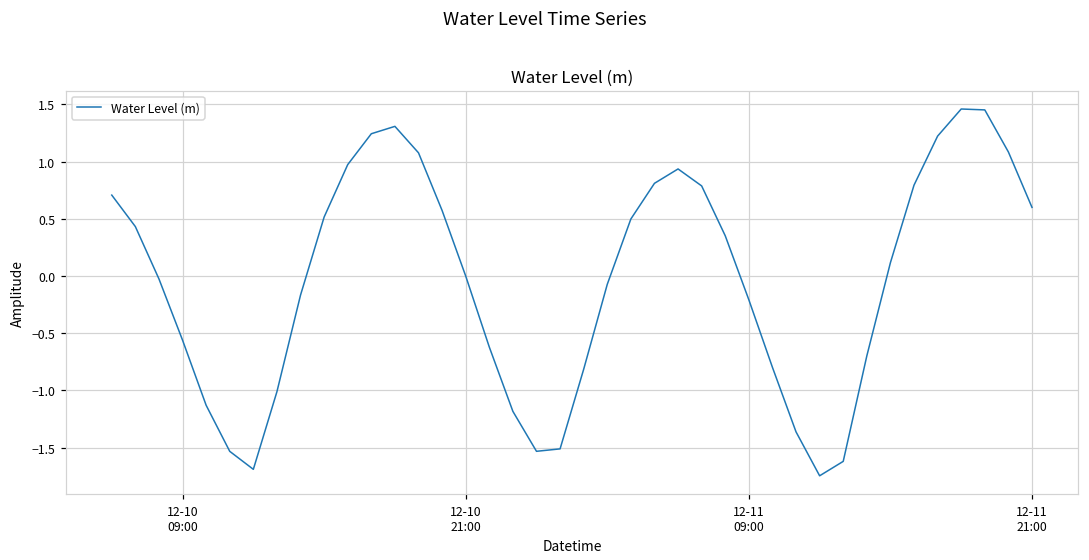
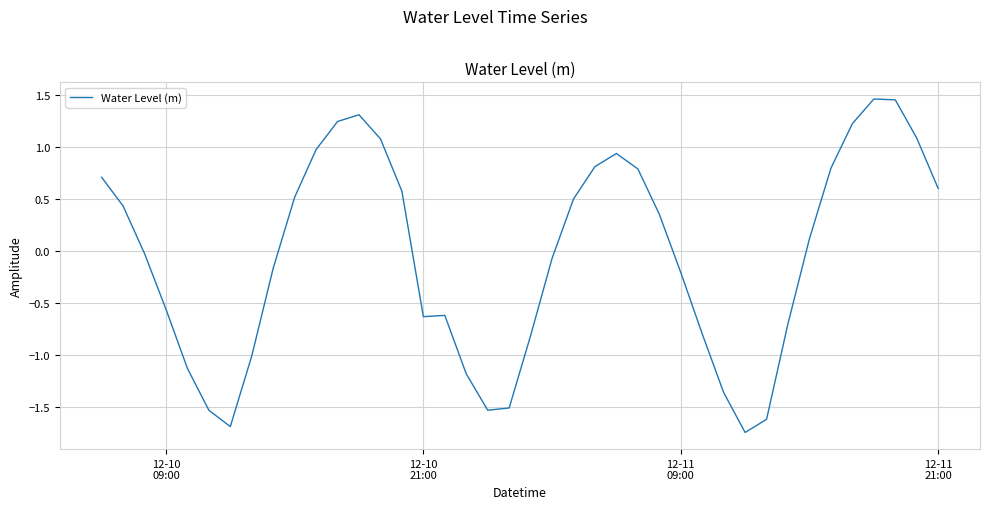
  {
    "12-10 09:00": -0.56,
-   "12-10 21:00": 0.00,
+   "12-10 21:00": -0.63,
    "12-11 09:00": -0.21,
    "12-11 21:00": 0.60
  }
